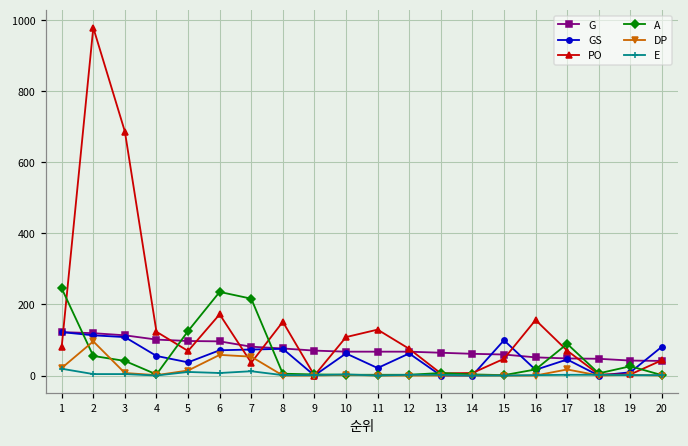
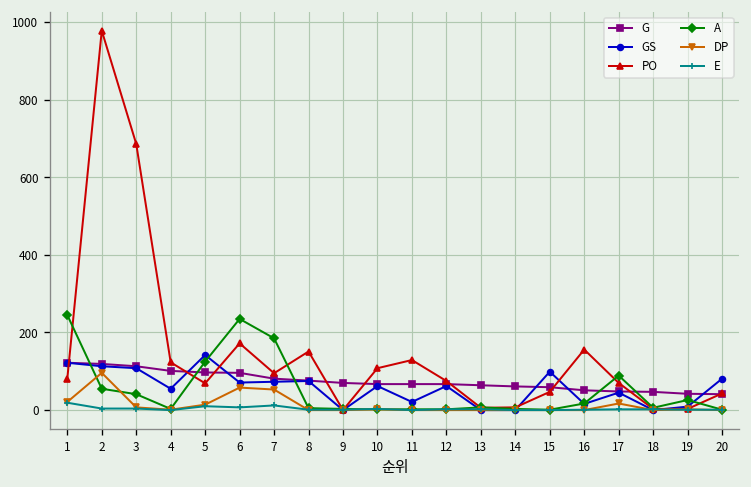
  {
    "G": {
      "4": 100,
      "5": 100,
      "6": 100,
      "7": 80,
      "9": 70,
      "11": 70,
      "13": 60,
      "14": 60,
      "15": 60,
      "16": 50,
      "18": 50,
      "19": 40
    },
    "GS": {
      "4": 60,
-     "5": 40,
+     "5": 140,
      "6": 70,
      "7": 70,
      "11": 20,
      "15": 100,
      "20": 80
    },
    "PO": {
      "1": 80,
      "2": 980,
      "3": 690,
      "4": 120,
      "5": 70,
      "6": 170,
-     "7": 40,
+     "7": 100,
      "8": 150,
      "10": 110,
      "11": 130,
      "12": 80,
      "15": 50,
      "16": 160,
      "17": 70
    },
    "A": {
      "1": 250,
      "2": 60,
      "3": 40,
      "5": 130,
      "6": 240,
-     "7": 220,
+     "7": 190,
      "17": 90,
      "19": 30
    },
    "DP": {
      "2": 100,
      "6": 60,
      "7": 50,
      "17": 20
    },
    "E": {
      "2": 0,
      "6": 10,
      "7": 10,
      "17": 0
    }
  }
